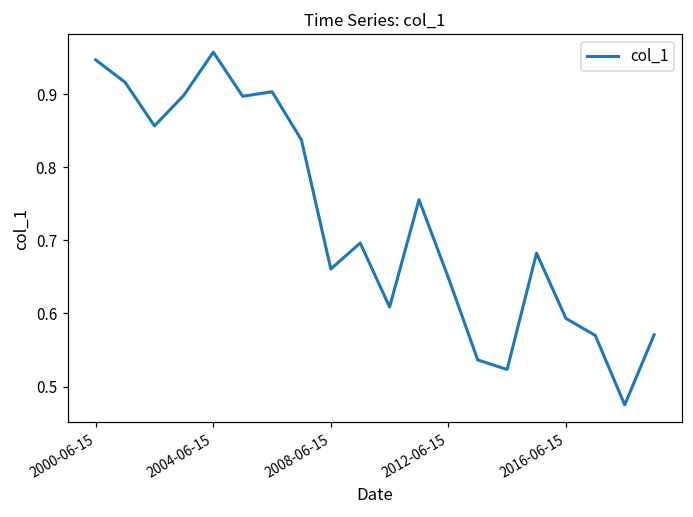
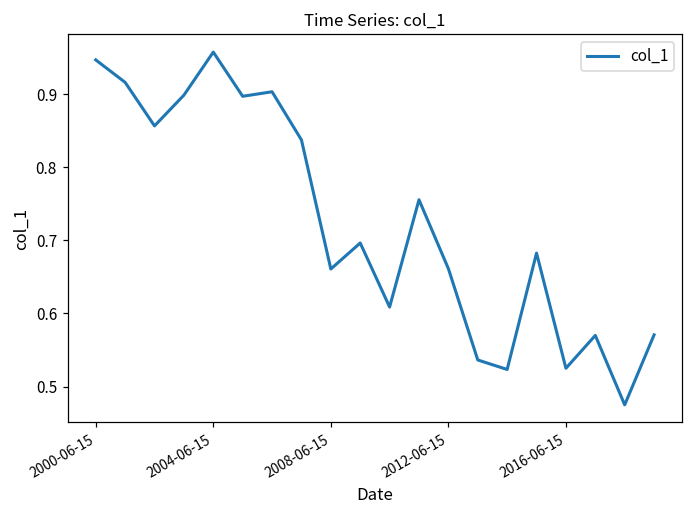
  {
    "2000-06-15": 0.95,
    "2004-06-15": 0.96,
    "2008-06-15": 0.66,
-   "2012-06-15": 0.65,
-   "2016-06-15": 0.59
+   "2012-06-15": 0.66,
+   "2016-06-15": 0.53
  }
